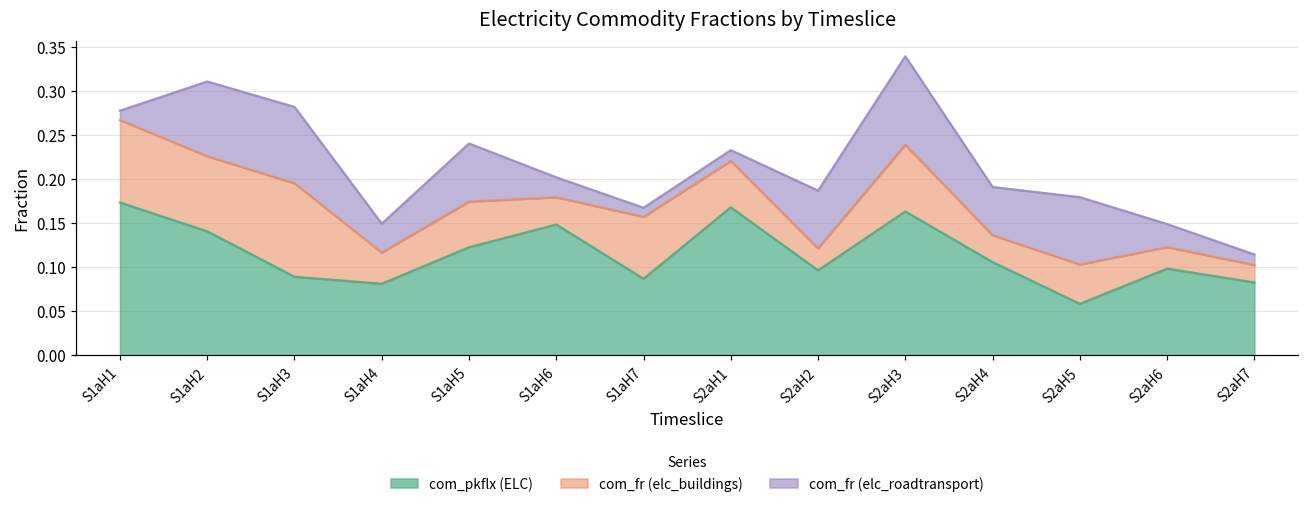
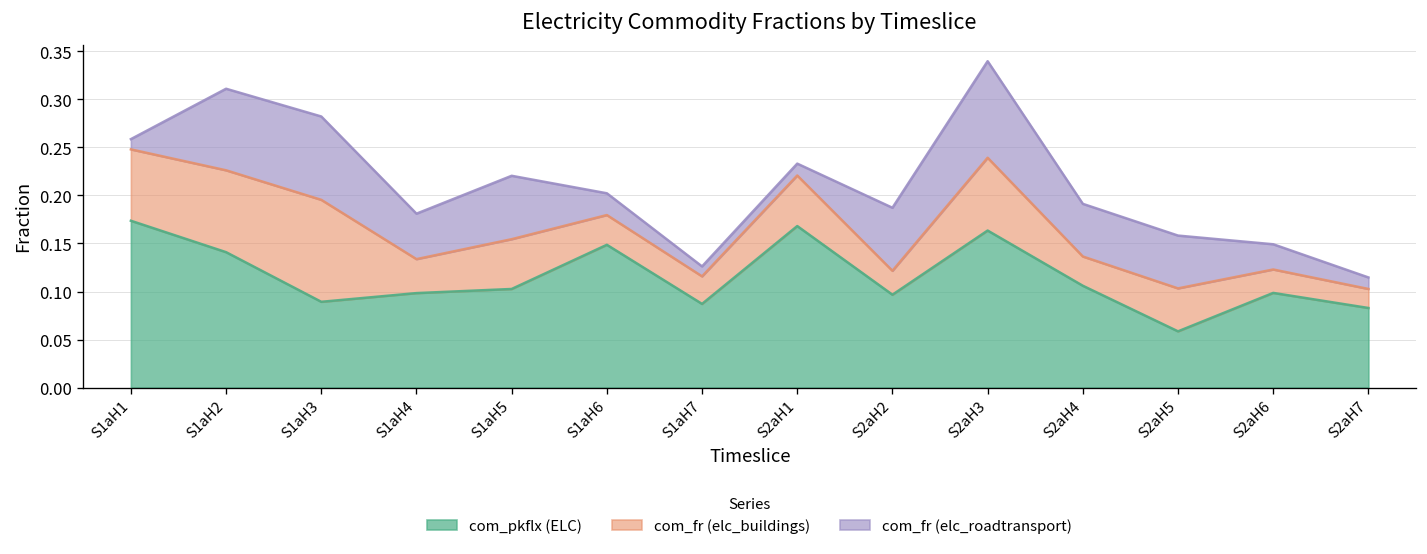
  {
    "com_pkflx (ELC)": {
      "S1aH1": 0.17,
      "S1aH2": 0.14,
      "S1aH3": 0.09,
-     "S1aH4": 0.08,
-     "S1aH5": 0.12,
+     "S1aH4": 0.10,
+     "S1aH5": 0.10,
      "S1aH6": 0.15,
      "S1aH7": 0.09,
      "S2aH1": 0.17,
      "S2aH2": 0.10,
      "S2aH3": 0.16,
      "S2aH4": 0.11,
      "S2aH5": 0.06,
      "S2aH6": 0.10,
      "S2aH7": 0.08
    },
    "com_fr (elc_buildings)": {
-     "S1aH1": 0.09,
+     "S1aH1": 0.07,
      "S1aH2": 0.09,
      "S1aH3": 0.11,
      "S1aH4": 0.04,
      "S1aH5": 0.05,
      "S1aH6": 0.03,
-     "S1aH7": 0.07,
+     "S1aH7": 0.03,
      "S2aH1": 0.05,
      "S2aH2": 0.02,
      "S2aH3": 0.08,
      "S2aH4": 0.03,
      "S2aH5": 0.04,
      "S2aH6": 0.02,
      "S2aH7": 0.02
    },
    "com_fr (elc_roadtransport)": {
      "S1aH1": 0.01,
      "S1aH2": 0.08,
      "S1aH3": 0.09,
-     "S1aH4": 0.03,
+     "S1aH4": 0.05,
      "S1aH5": 0.07,
      "S1aH6": 0.02,
      "S1aH7": 0.01,
      "S2aH1": 0.01,
      "S2aH2": 0.07,
      "S2aH3": 0.10,
      "S2aH4": 0.05,
-     "S2aH5": 0.08,
+     "S2aH5": 0.05,
      "S2aH6": 0.03,
      "S2aH7": 0.01
    }
  }
